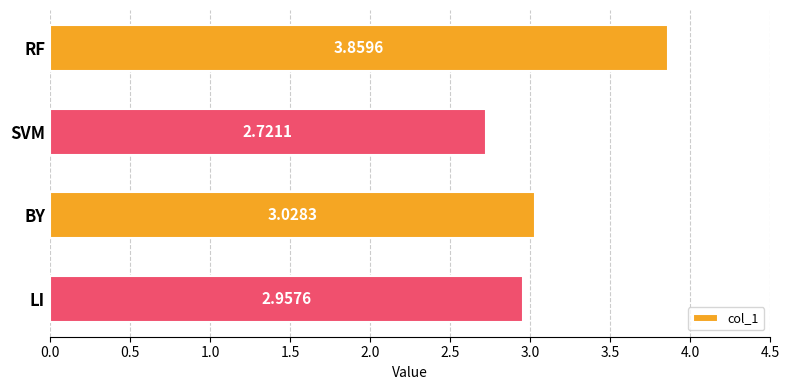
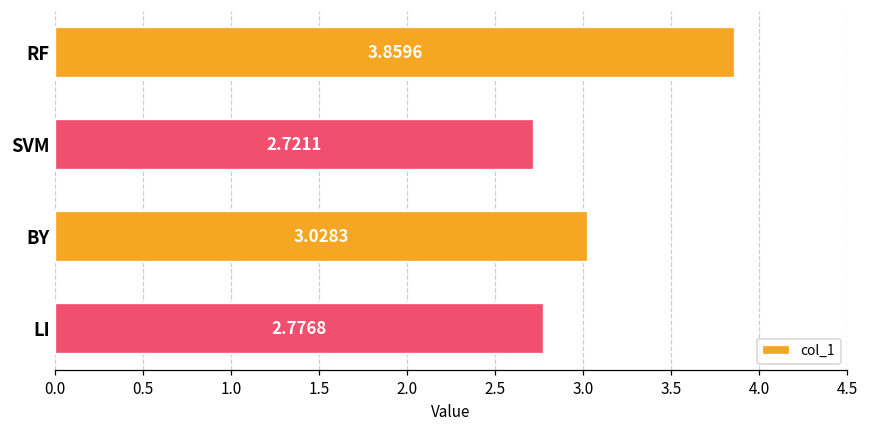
  {
    "RF": 3.8596,
    "SVM": 2.7211,
    "BY": 3.0283,
-   "LI": 2.9576
+   "LI": 2.7768
  }
